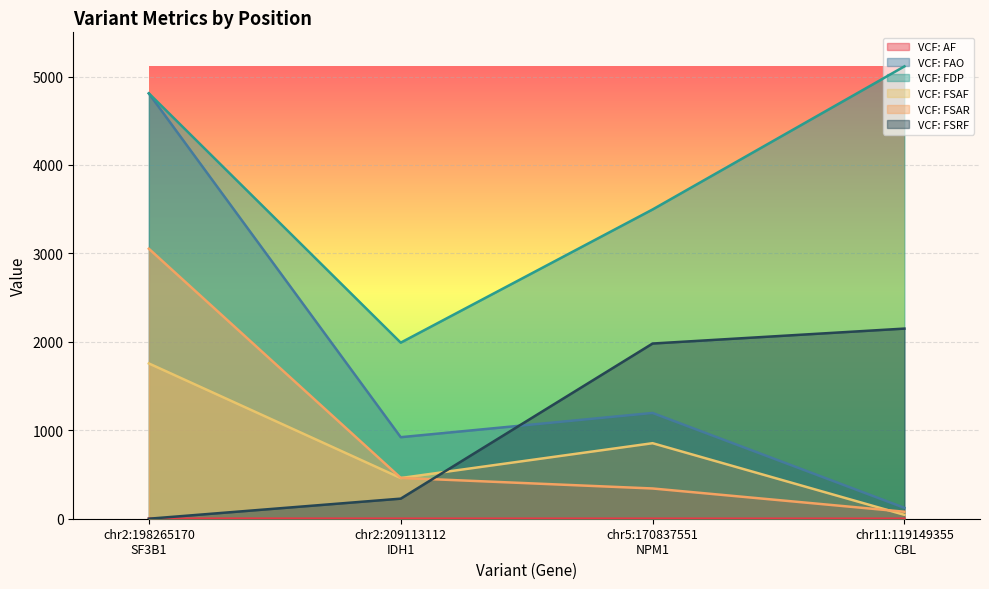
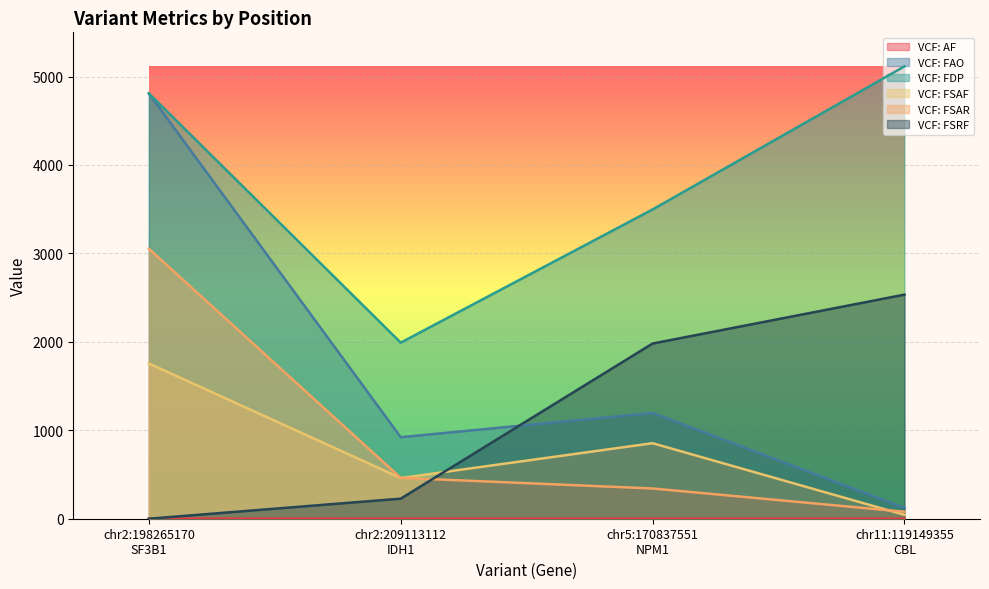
  {
    "VCF: AF": {
      "chr2:209113112 IDH1": 0,
      "chr5:170837551 NPM1": 0,
      "chr11:119149355 CBL": 0
    },
    "VCF: FSRF": {
      "chr2:209113112 IDH1": 200,
      "chr5:170837551 NPM1": 2000,
-     "chr11:119149355 CBL": 2200
+     "chr11:119149355 CBL": 2500
    }
  }
